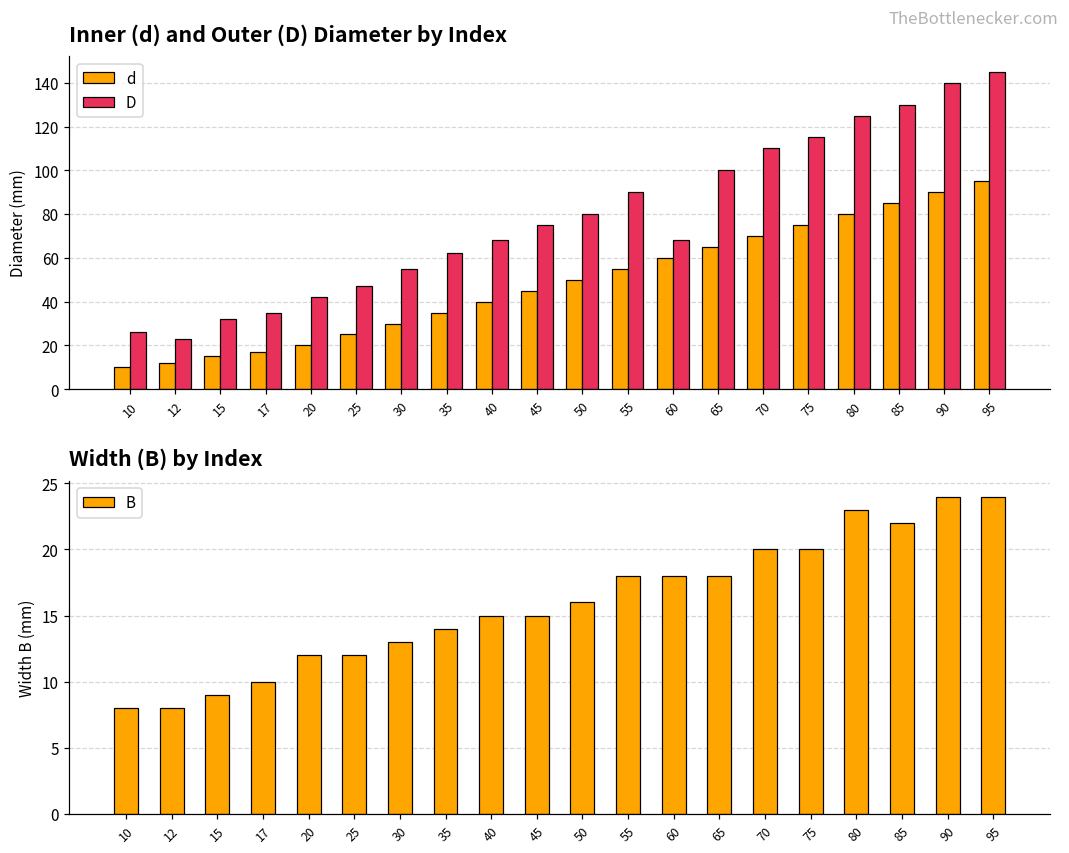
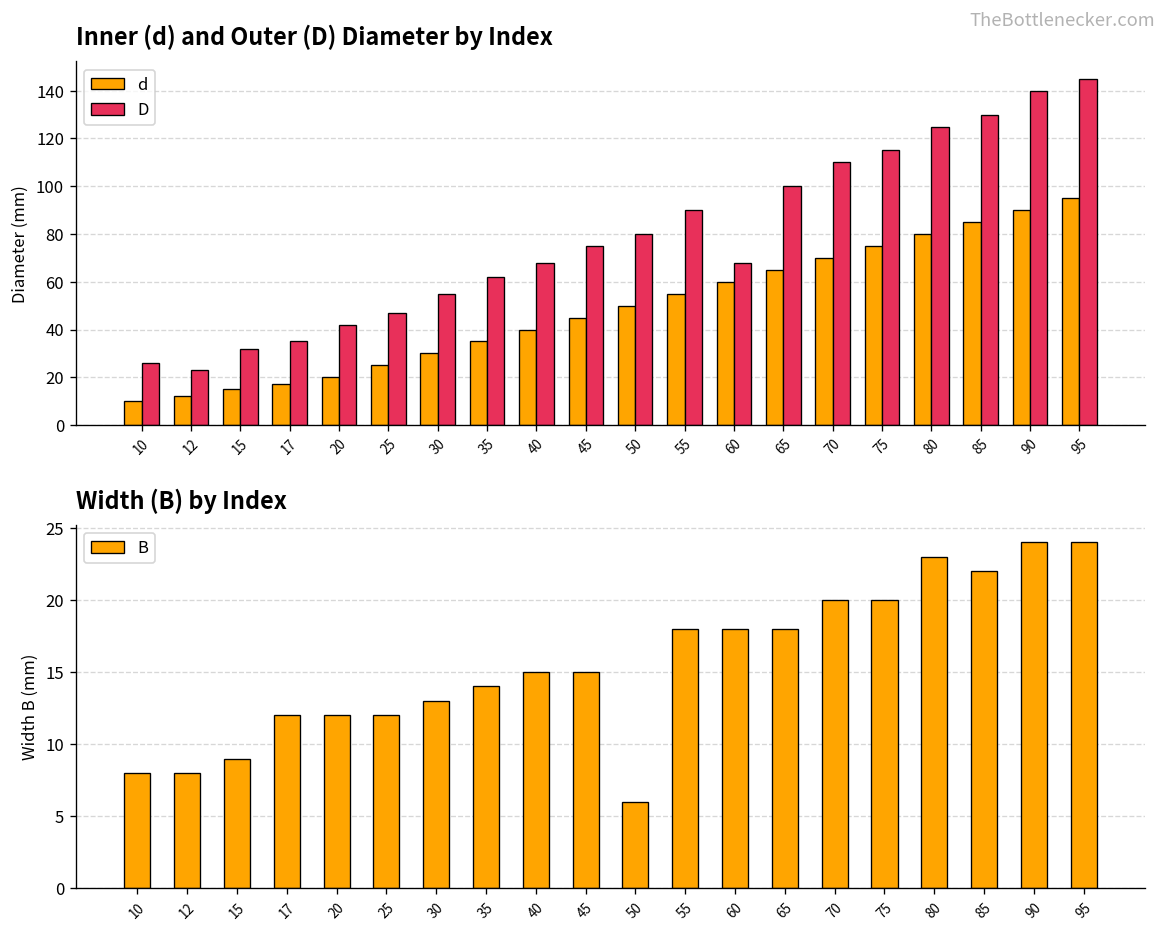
  {
    "Inner (d) and Outer (D) Diameter by Index": {
      "d": {
        "10": 10,
        "12": 12,
        "15": 15,
        "17": 17,
        "20": 20,
        "25": 25,
        "30": 30,
        "35": 35,
        "40": 40,
        "45": 45,
        "50": 50,
        "55": 55,
        "60": 60,
        "65": 65,
        "70": 70,
        "75": 75,
        "80": 80,
        "85": 85,
        "90": 90,
        "95": 95
      },
      "D": {
        "10": 26,
        "12": 23,
        "15": 32,
        "17": 35,
        "20": 42,
        "25": 47,
        "30": 55,
        "35": 62,
        "40": 68,
        "45": 75,
        "50": 80,
        "55": 90,
        "60": 68,
        "65": 100,
        "70": 110,
        "75": 115,
        "80": 125,
        "85": 130,
        "90": 140,
        "95": 145
      }
    },
    "Width (B) by Index": {
      "10": 8,
      "12": 8,
      "15": 9,
-     "17": 10,
+     "17": 12,
      "20": 12,
      "25": 12,
      "30": 13,
      "35": 14,
      "40": 15,
      "45": 15,
-     "50": 16,
+     "50": 6,
      "55": 18,
      "60": 18,
      "65": 18,
      "70": 20,
      "75": 20,
      "80": 23,
      "85": 22,
      "90": 24,
      "95": 24
    }
  }
